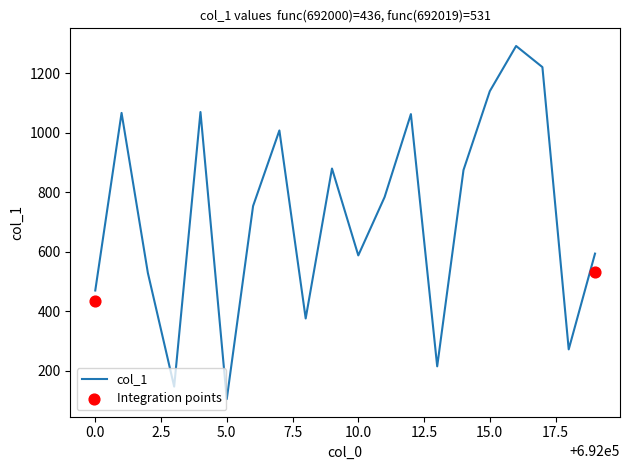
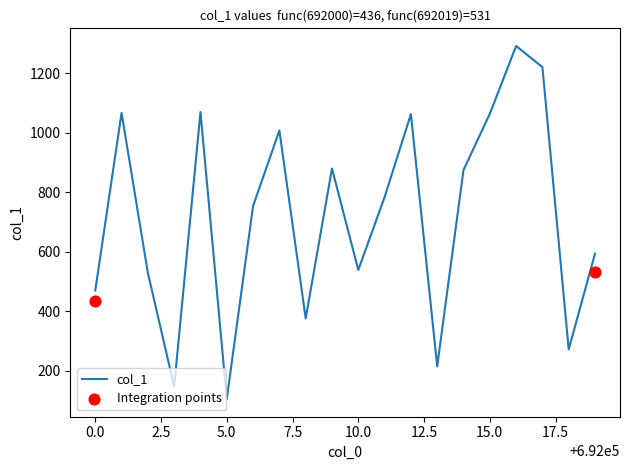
  {
    "col_1": {
      "0.0": 470,
      "5.0": 110,
-     "10.0": 590,
-     "15.0": 1140
+     "10.0": 540,
+     "15.0": 1060
    }
  }
